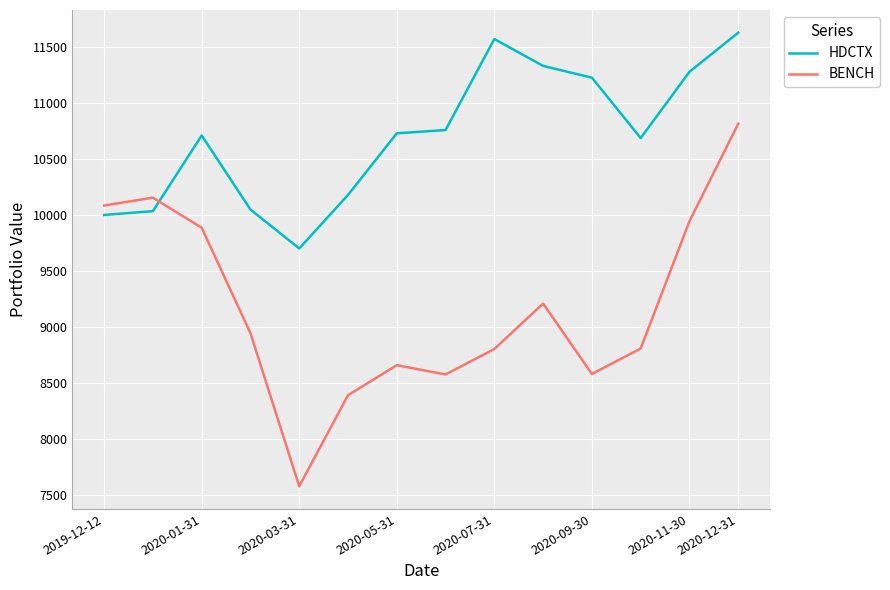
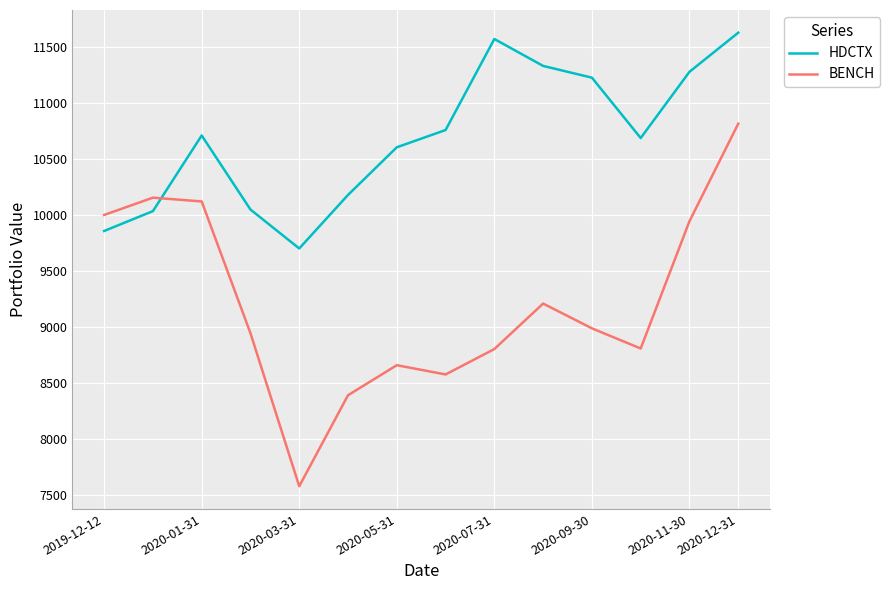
  {
    "HDCTX": {
-     "2019-12-12": 10000,
+     "2019-12-12": 9860,
      "2020-01-31": 10710,
      "2020-03-31": 9700,
-     "2020-05-31": 10730,
+     "2020-05-31": 10600,
      "2020-07-31": 11570,
      "2020-09-30": 11220,
      "2020-11-30": 11280,
      "2020-12-31": 11620
    },
    "BENCH": {
-     "2019-12-12": 10080,
-     "2020-01-31": 9890,
+     "2019-12-12": 10000,
+     "2020-01-31": 10120,
      "2020-03-31": 7580,
      "2020-05-31": 8660,
      "2020-07-31": 8800,
-     "2020-09-30": 8580,
+     "2020-09-30": 8990,
      "2020-11-30": 9940,
      "2020-12-31": 10810
    }
  }
